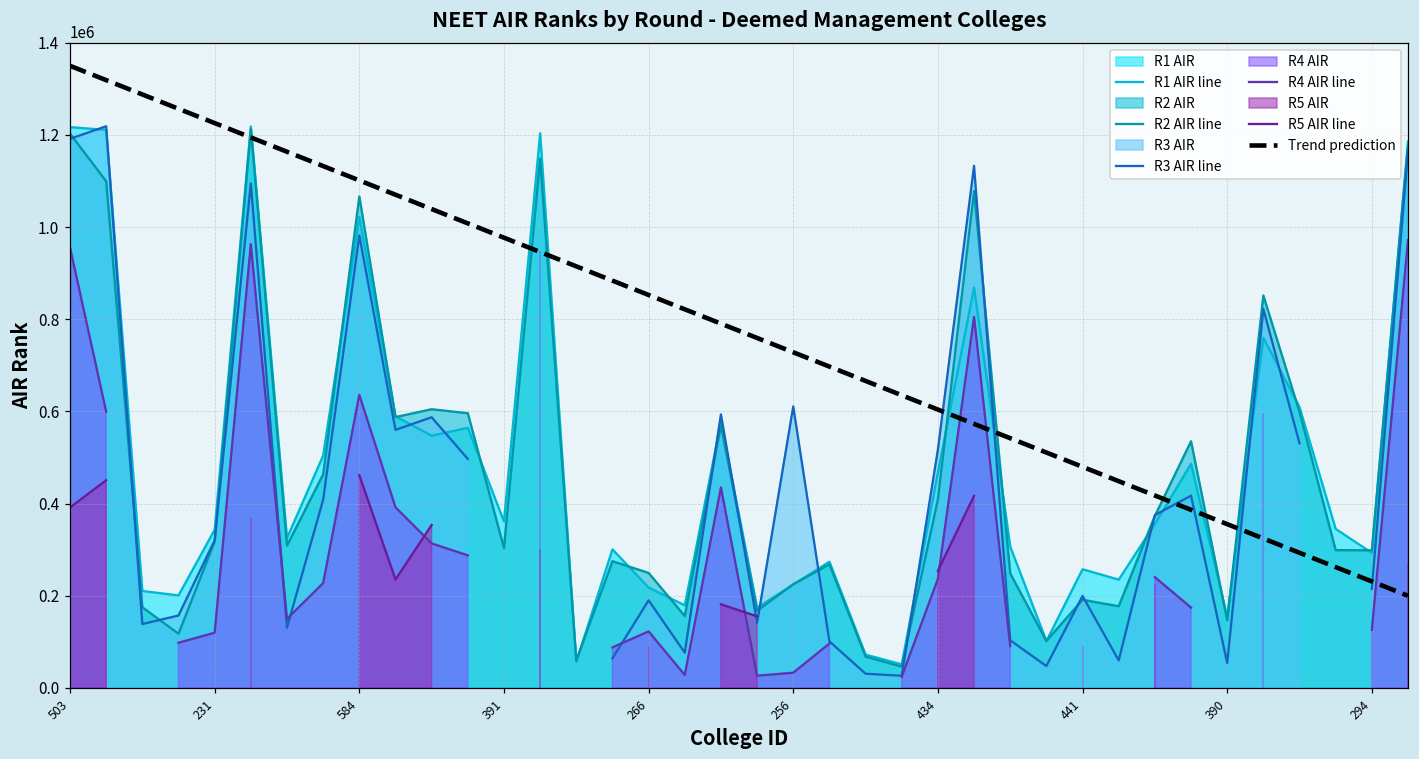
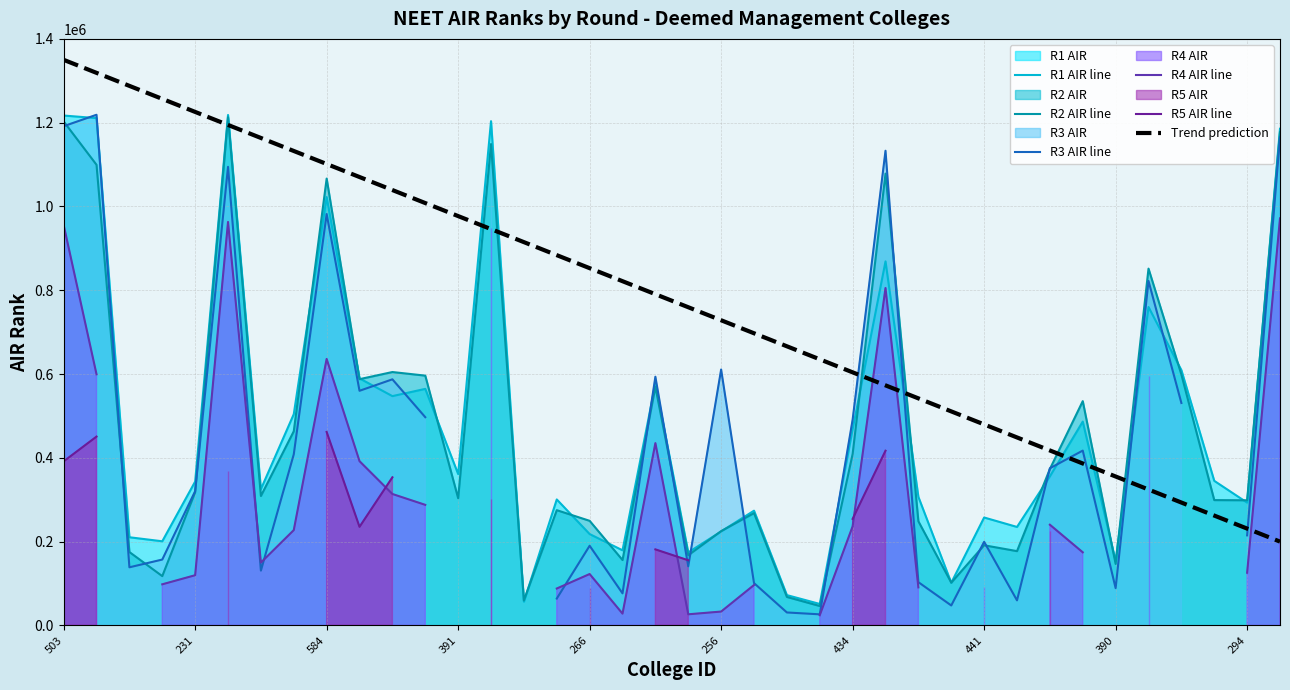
  {
    "R3 AIR line": {
      "503": 1190000,
      "584": 980000,
      "266": 190000,
      "256": 610000,
-     "434": 520000,
+     "434": 490000,
      "441": 200000,
-     "390": 50000,
+     "390": 90000,
      "294": 210000
    },
    "Trend prediction": {
      "503": 1350000,
      "231": 1230000,
      "584": 1100000,
      "391": 980000,
      "266": 850000,
      "256": 730000,
      "434": 600000,
      "441": 480000,
      "390": 360000,
      "294": 230000
    }
  }
